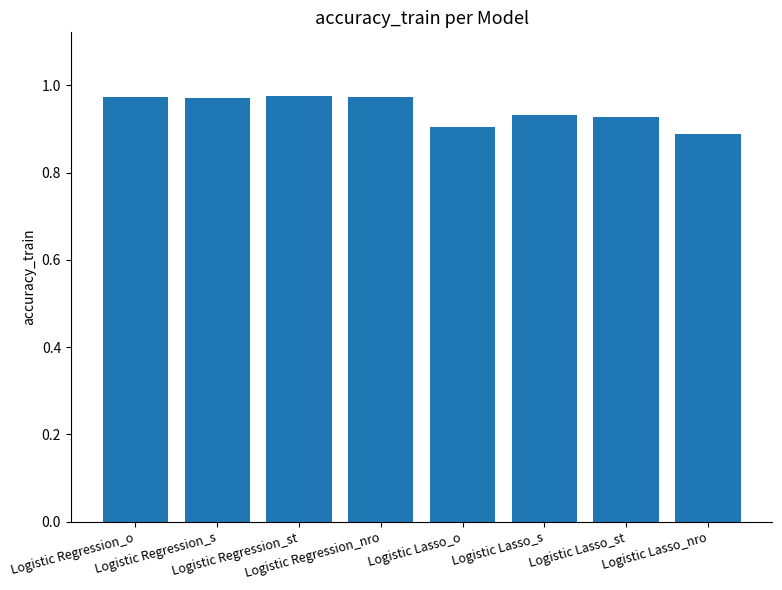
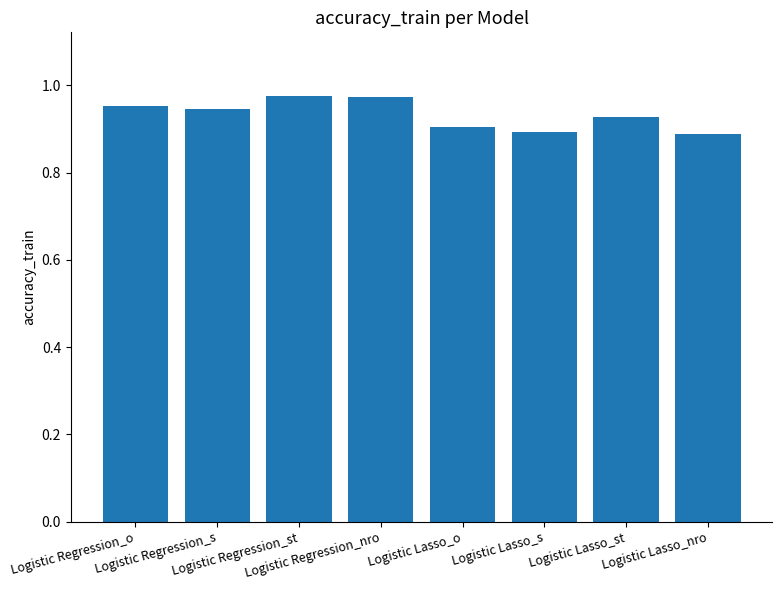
  {
-   "Logistic Regression_o": 0.97,
-   "Logistic Regression_s": 0.97,
+   "Logistic Regression_o": 0.95,
+   "Logistic Regression_s": 0.95,
    "Logistic Regression_st": 0.98,
    "Logistic Regression_nro": 0.97,
    "Logistic Lasso_o": 0.91,
-   "Logistic Lasso_s": 0.93,
+   "Logistic Lasso_s": 0.89,
    "Logistic Lasso_st": 0.93,
    "Logistic Lasso_nro": 0.89
  }
